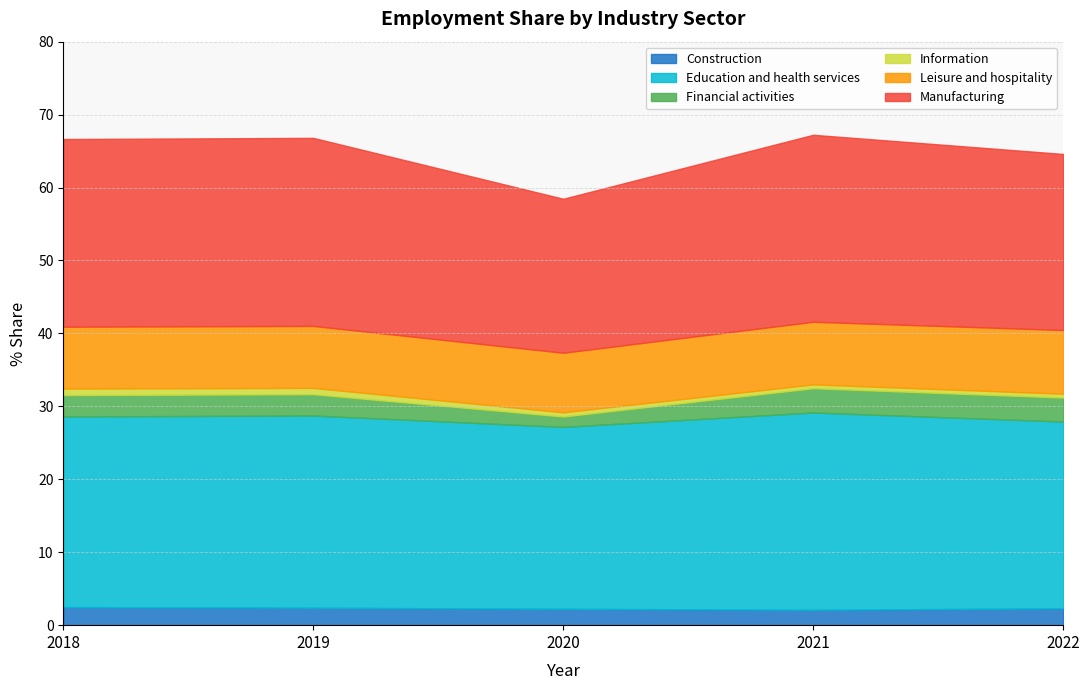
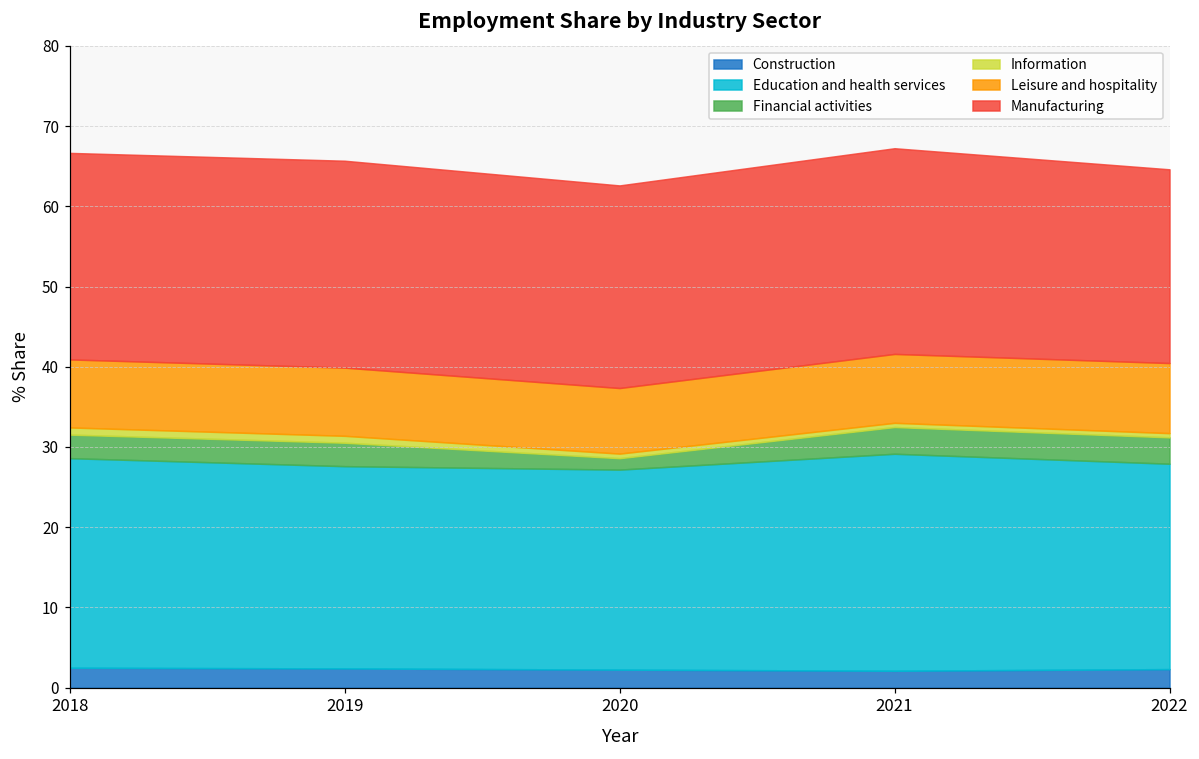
  {
    "Construction": {
      "2018": 2,
      "2019": 2,
      "2020": 2,
      "2021": 2,
      "2022": 2
    },
    "Education and health services": {
      "2018": 26,
-     "2019": 26,
+     "2019": 25,
      "2020": 25,
      "2021": 27,
      "2022": 26
    },
    "Financial activities": {
      "2018": 3,
      "2019": 3,
      "2020": 1,
      "2021": 3,
      "2022": 3
    },
    "Information": {
      "2018": 1,
      "2019": 1,
      "2020": 1,
      "2021": 1,
      "2022": 1
    },
    "Leisure and hospitality": {
      "2018": 8,
      "2019": 9,
      "2020": 8,
      "2021": 9,
      "2022": 9
    },
    "Manufacturing": {
      "2018": 26,
      "2019": 26,
-     "2020": 21,
+     "2020": 25,
      "2021": 26,
      "2022": 24
    }
  }
